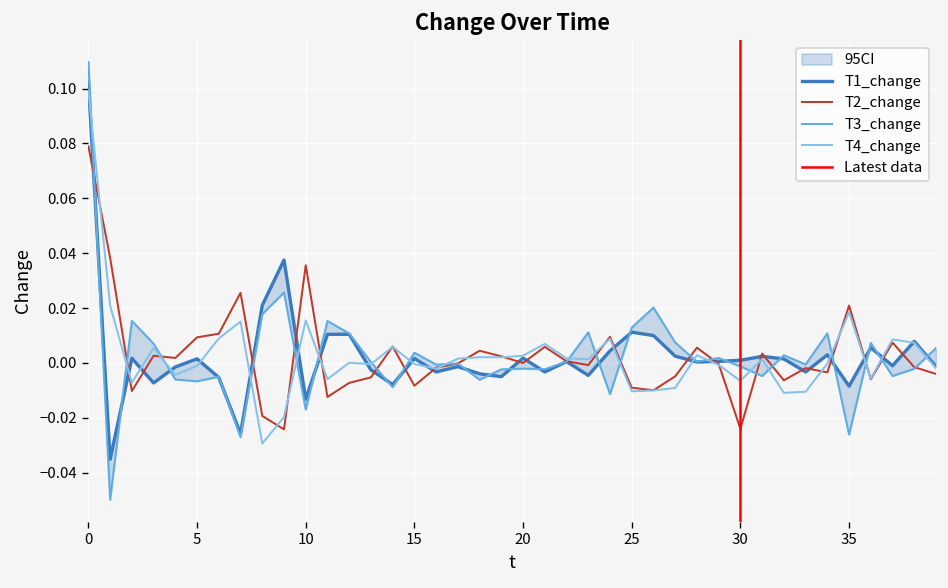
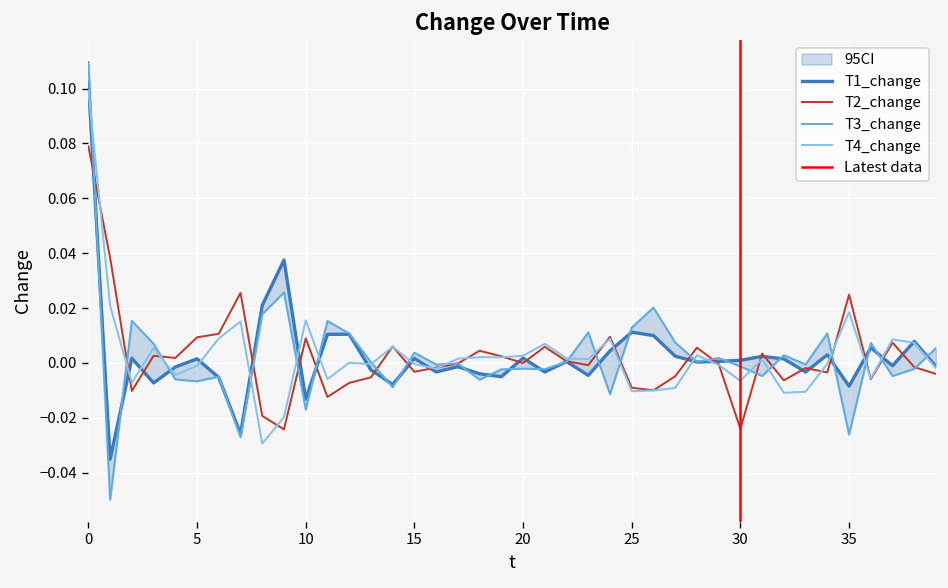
  {
    "T2_change": {
      "0": 0.079,
      "5": 0.009,
-     "10": 0.036,
-     "15": -0.008,
+     "10": 0.009,
+     "15": -0.003,
      "20": 0.000,
      "25": -0.009,
      "30": -0.024,
-     "35": 0.021
+     "35": 0.025
    }
  }
